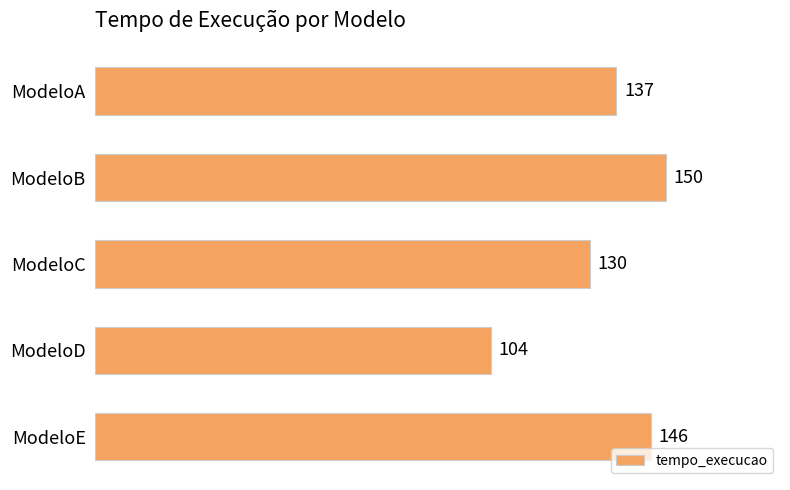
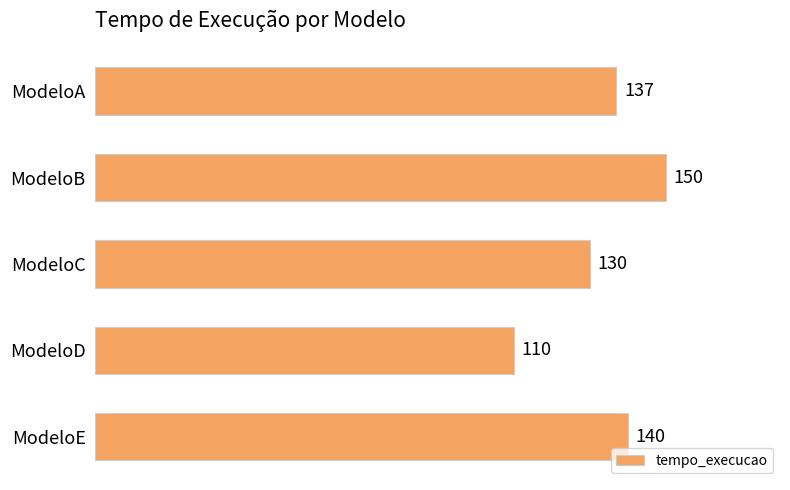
  {
    "ModeloA": 137,
    "ModeloB": 150,
    "ModeloC": 130,
-   "ModeloD": 104,
-   "ModeloE": 146
+   "ModeloD": 110,
+   "ModeloE": 140
  }
